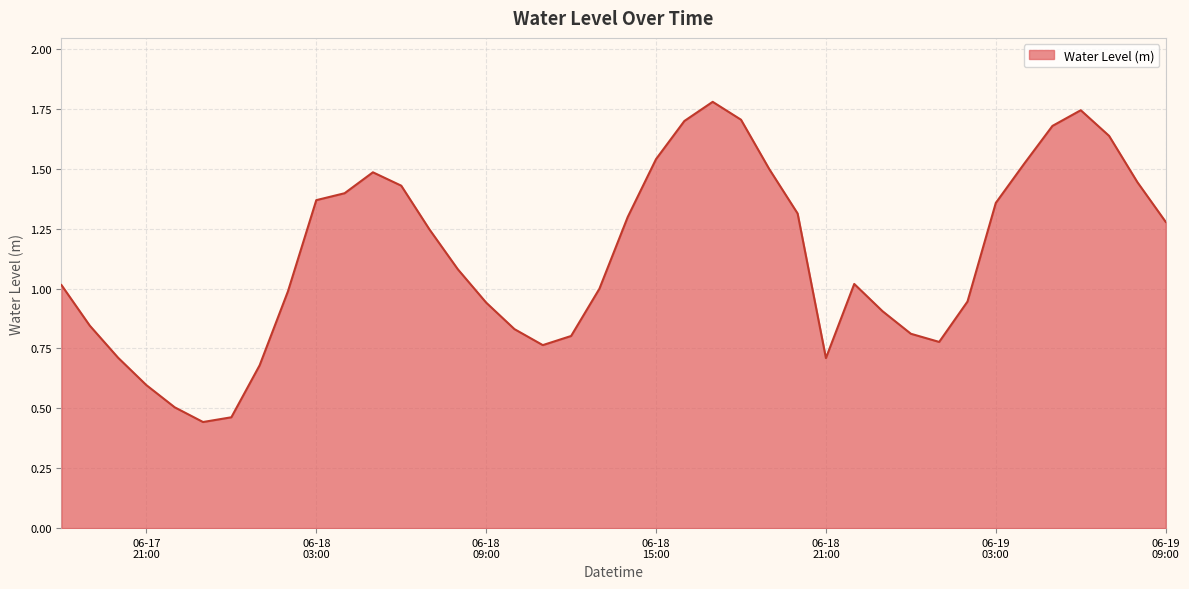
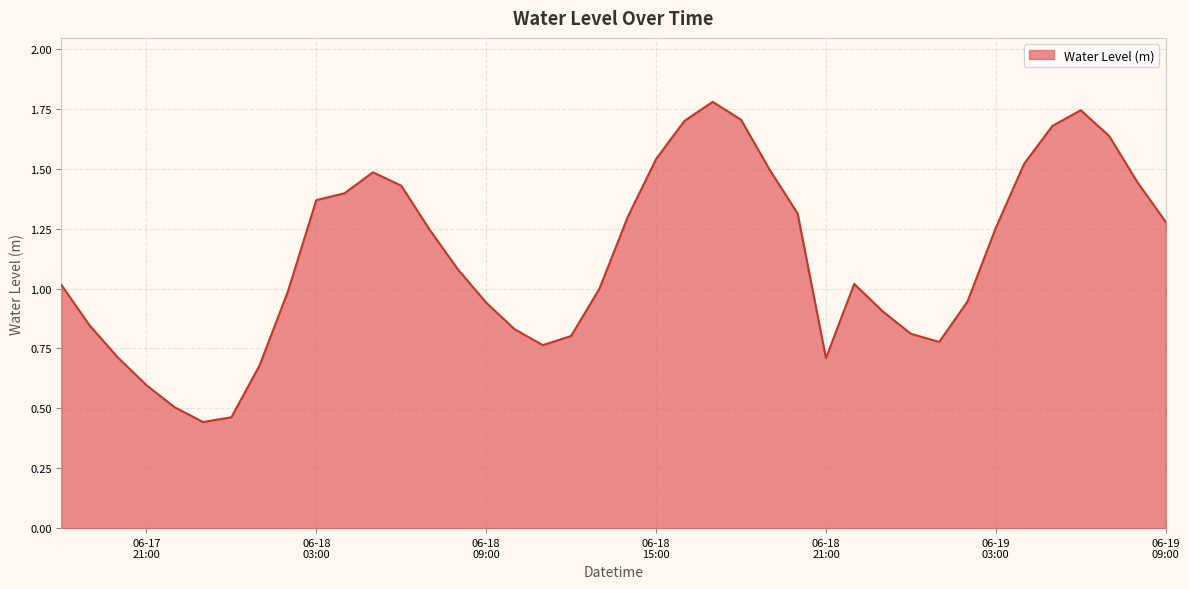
  {
    "06-17 21:00": 0.60,
    "06-18 03:00": 1.37,
    "06-18 09:00": 0.94,
    "06-18 15:00": 1.54,
    "06-18 21:00": 0.71,
-   "06-19 03:00": 1.36,
+   "06-19 03:00": 1.25,
    "06-19 09:00": 1.28
  }
